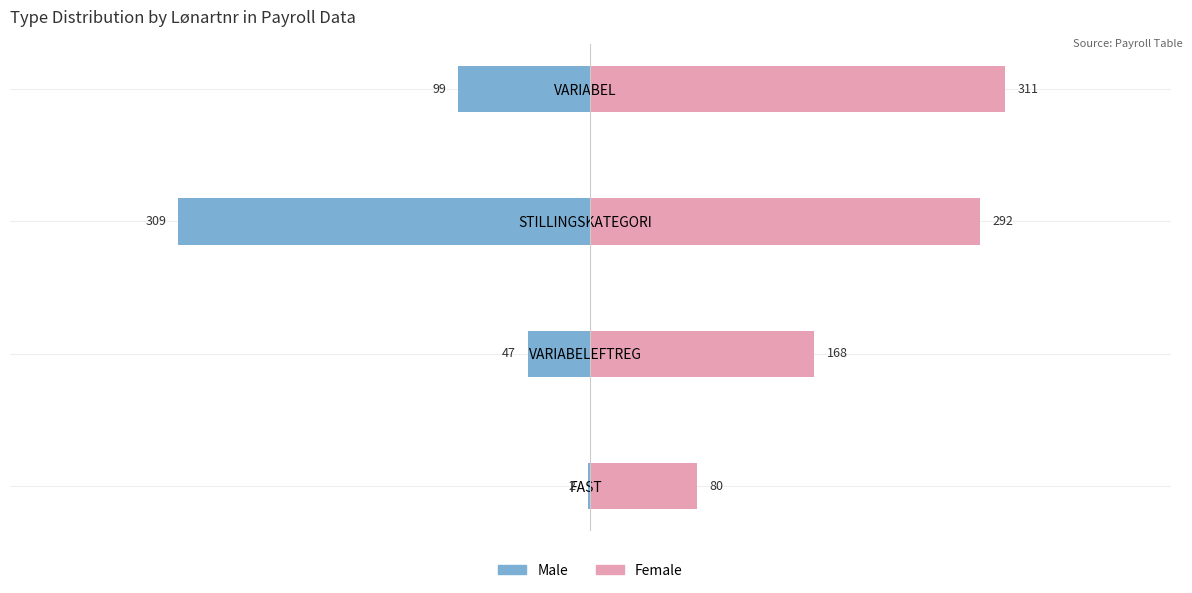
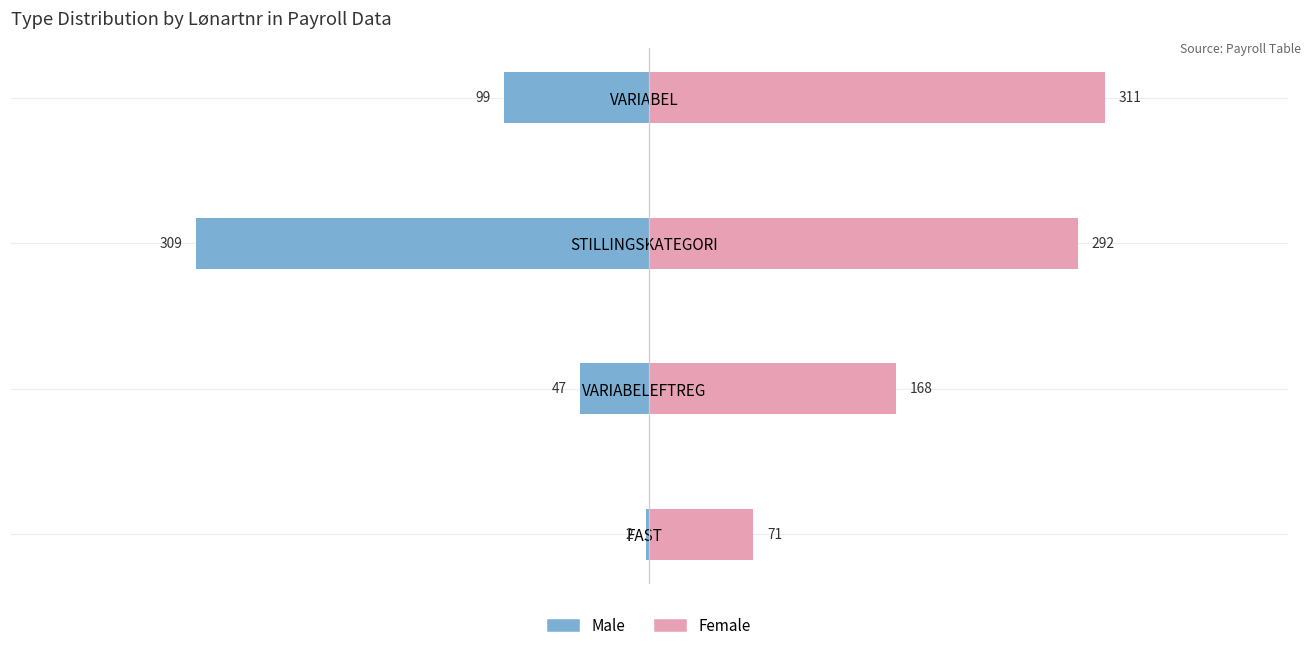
  {
    "Female": {
      "VARIABEL": 311,
      "STILLINGSKATEGORI": 292,
      "VARIABELEFTREG": 168,
-     "FAST": 80
+     "FAST": 71
    }
  }
